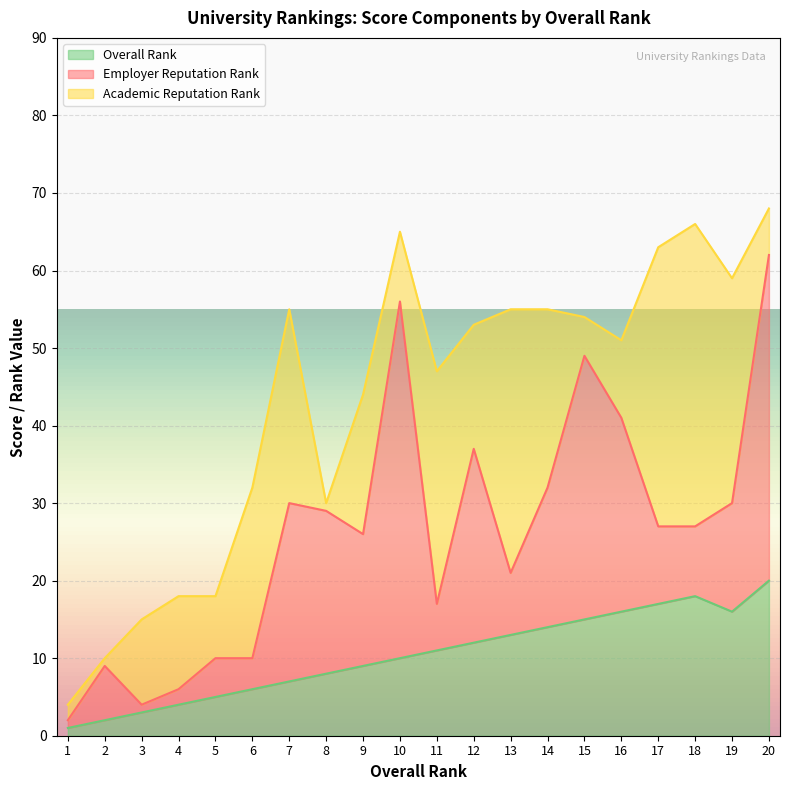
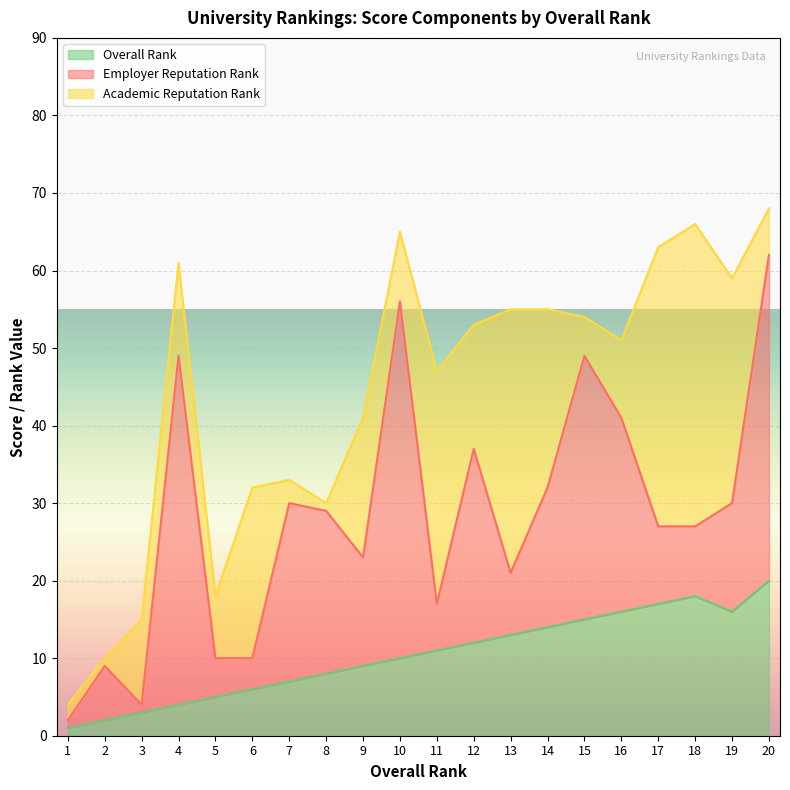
  {
    "Overall Rank": {
      "1": 1,
      "2": 2,
      "3": 3,
      "4": 4,
      "5": 5,
      "6": 6,
      "7": 7,
      "8": 8,
      "9": 9,
      "10": 10,
      "11": 11,
      "12": 12,
      "13": 13,
      "14": 14,
      "15": 15,
      "16": 16,
      "17": 17,
      "18": 18,
      "19": 16,
      "20": 20
    },
    "Employer Reputation Rank": {
      "1": 1,
      "2": 7,
      "3": 1,
-     "4": 2,
+     "4": 45,
      "5": 5,
      "6": 4,
      "7": 23,
      "8": 21,
-     "9": 17,
+     "9": 14,
      "10": 46,
      "11": 6,
      "12": 25,
      "13": 8,
      "14": 18,
      "15": 34,
      "16": 25,
      "17": 10,
      "18": 9,
      "19": 14,
      "20": 42
    },
    "Academic Reputation Rank": {
      "1": 2,
      "2": 1,
      "3": 11,
      "4": 12,
      "5": 8,
      "6": 22,
-     "7": 25,
+     "7": 3,
      "8": 1,
      "9": 18,
      "10": 9,
      "11": 30,
      "12": 16,
      "13": 34,
      "14": 23,
      "15": 5,
      "16": 10,
      "17": 36,
      "18": 39,
      "19": 29,
      "20": 6
    }
  }
